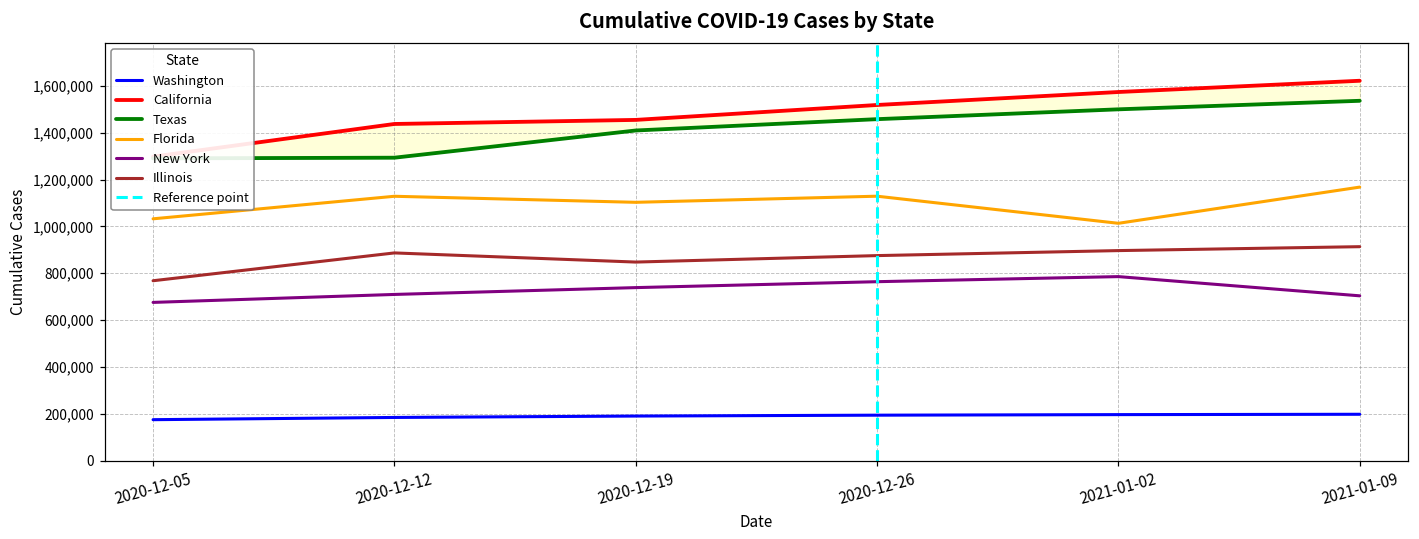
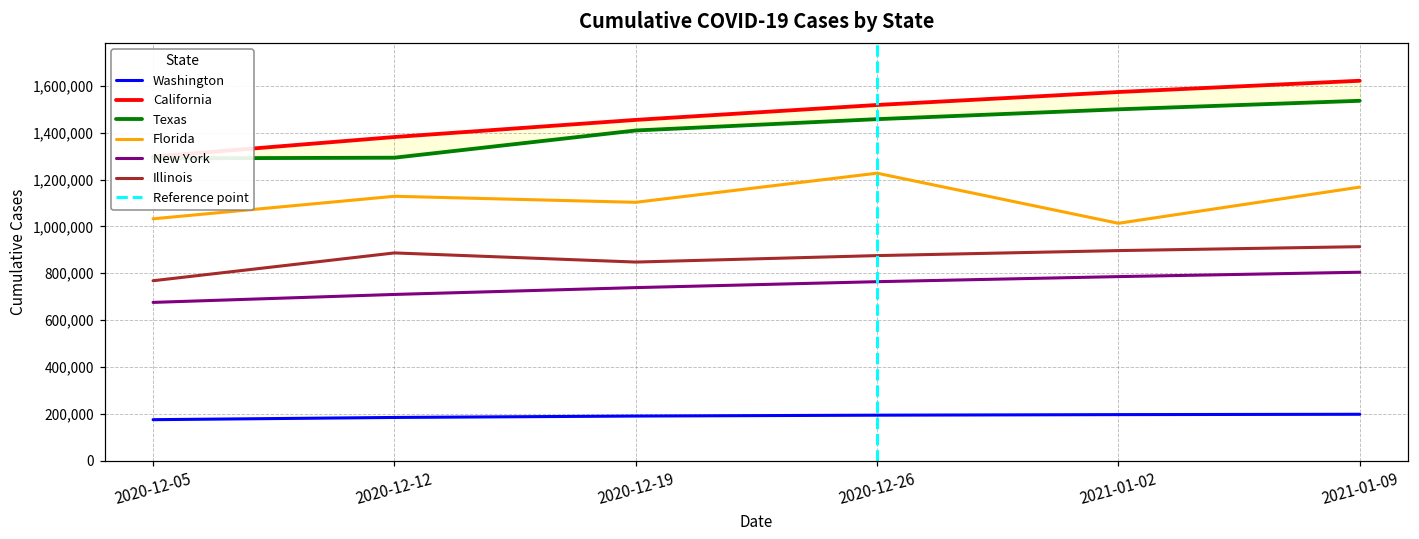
  {
    "Washington": {
      "2020-12-05": "170,000",
      "2020-12-12": "180,000",
      "2020-12-19": "190,000",
      "2020-12-26": "190,000",
      "2021-01-02": "200,000",
      "2021-01-09": "200,000"
    },
    "California": {
-     "2020-12-12": "1,440,000",
+     "2020-12-12": "1,380,000",
      "2020-12-19": "1,460,000",
      "2020-12-26": "1,520,000",
      "2021-01-02": "1,570,000",
      "2021-01-09": "1,620,000"
    },
    "Texas": {
      "2020-12-12": "1,290,000",
      "2020-12-19": "1,410,000",
      "2020-12-26": "1,460,000",
      "2021-01-02": "1,500,000",
      "2021-01-09": "1,540,000"
    },
    "Florida": {
      "2020-12-12": "1,130,000",
      "2020-12-19": "1,100,000",
-     "2020-12-26": "1,130,000",
+     "2020-12-26": "1,230,000",
      "2021-01-02": "1,010,000",
      "2021-01-09": "1,170,000"
    },
    "New York": {
      "2020-12-05": "680,000",
      "2020-12-12": "710,000",
      "2020-12-19": "740,000",
      "2020-12-26": "760,000",
      "2021-01-02": "790,000",
-     "2021-01-09": "700,000"
+     "2021-01-09": "800,000"
    },
    "Illinois": {
      "2020-12-05": "770,000",
      "2020-12-12": "890,000",
      "2020-12-19": "850,000",
      "2020-12-26": "880,000",
      "2021-01-02": "900,000",
      "2021-01-09": "910,000"
    }
  }
